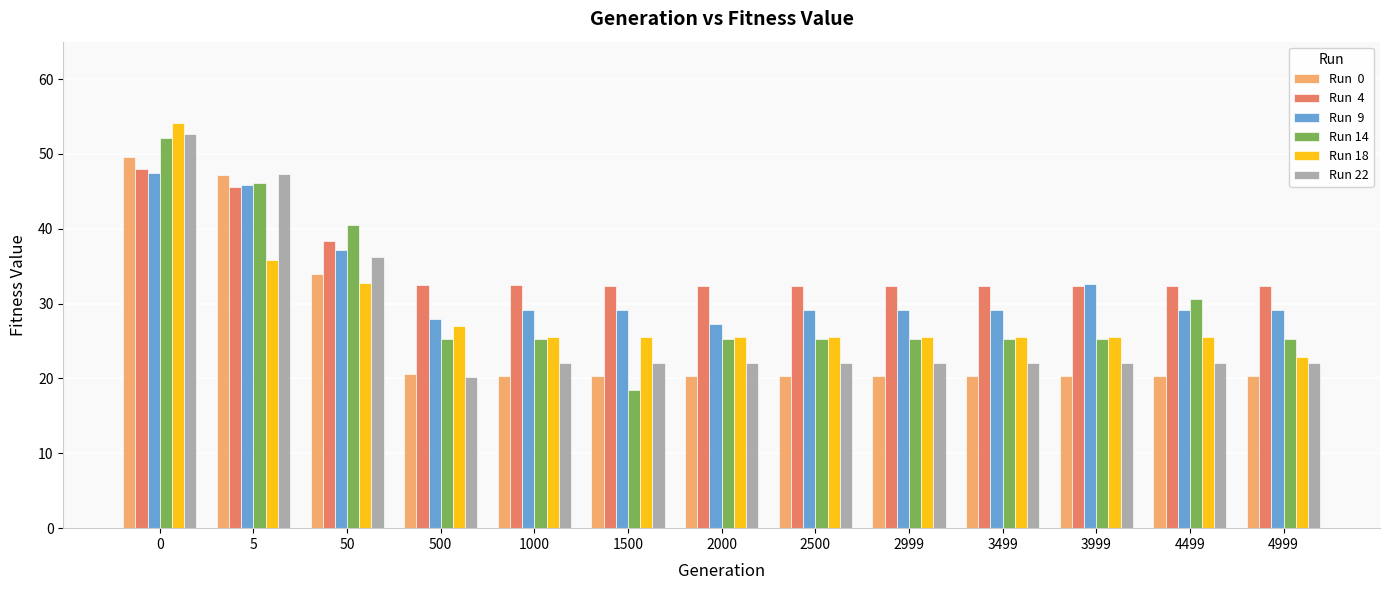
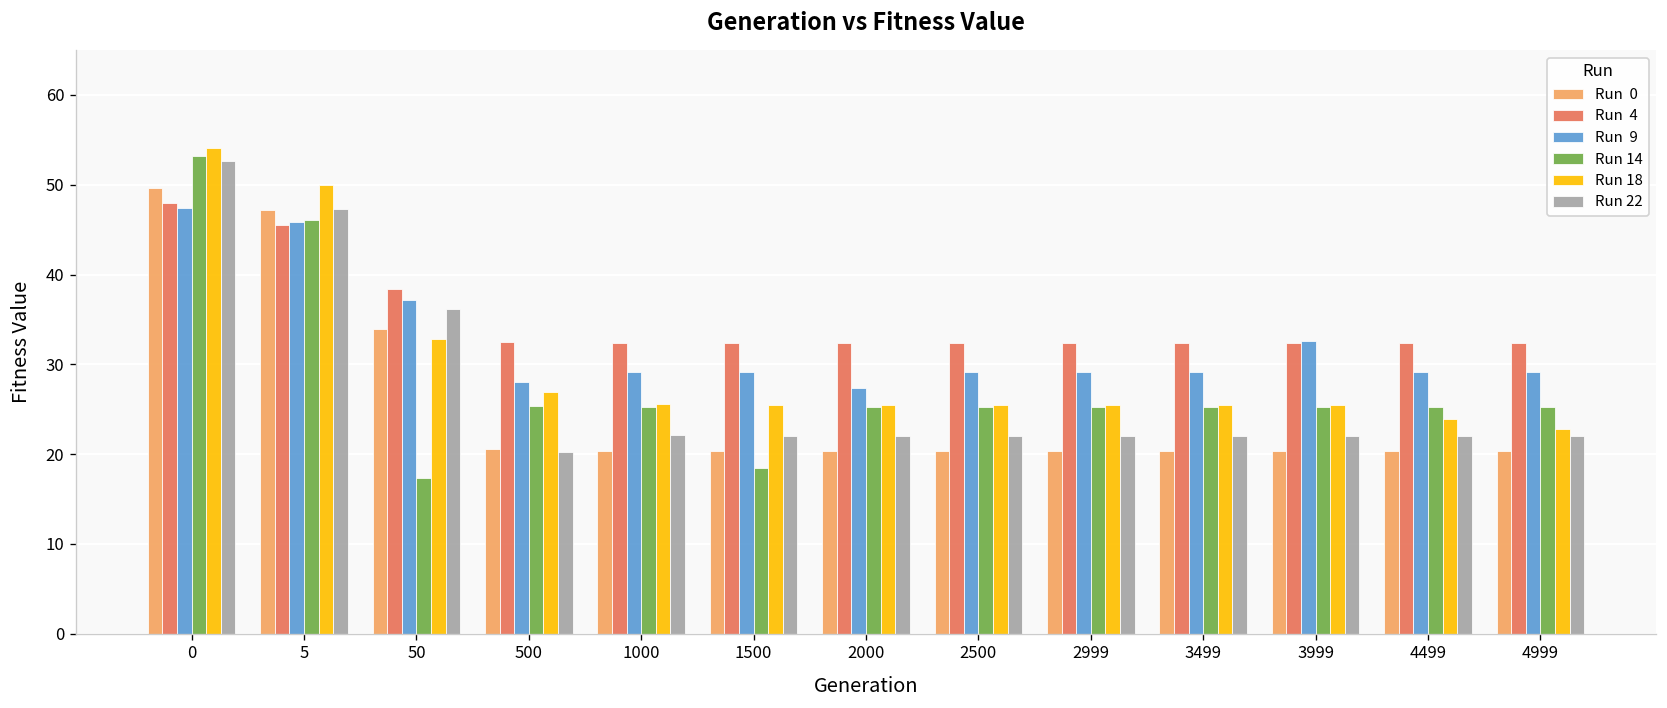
  {
    "Run 9": {
      "0": 47,
      "5": 46,
      "50": 37,
      "500": 28,
      "1000": 29,
      "1500": 29,
      "2000": 27,
      "2500": 29,
      "2999": 29,
      "3499": 29,
      "3999": 33,
      "4499": 29,
      "4999": 29
    },
    "Run 14": {
-     "0": 52,
+     "0": 53,
      "5": 46,
-     "50": 41,
+     "50": 17,
      "500": 25,
      "1000": 25,
      "1500": 18,
      "2000": 25,
      "2500": 25,
      "2999": 25,
      "3499": 25,
      "3999": 25,
-     "4499": 31,
+     "4499": 25,
      "4999": 25
    },
    "Run 18": {
      "0": 54,
-     "5": 36,
+     "5": 50,
      "50": 33,
      "500": 27,
      "1000": 26,
      "1500": 26,
      "2000": 26,
      "2500": 26,
      "2999": 26,
      "3499": 26,
      "3999": 26,
-     "4499": 26,
+     "4499": 24,
      "4999": 23
    },
    "Run 22": {
      "0": 53,
      "5": 47,
      "50": 36,
      "500": 20,
      "1000": 22,
      "1500": 22,
      "2000": 22,
      "2500": 22,
      "2999": 22,
      "3499": 22,
      "3999": 22,
      "4499": 22,
      "4999": 22
    }
  }
